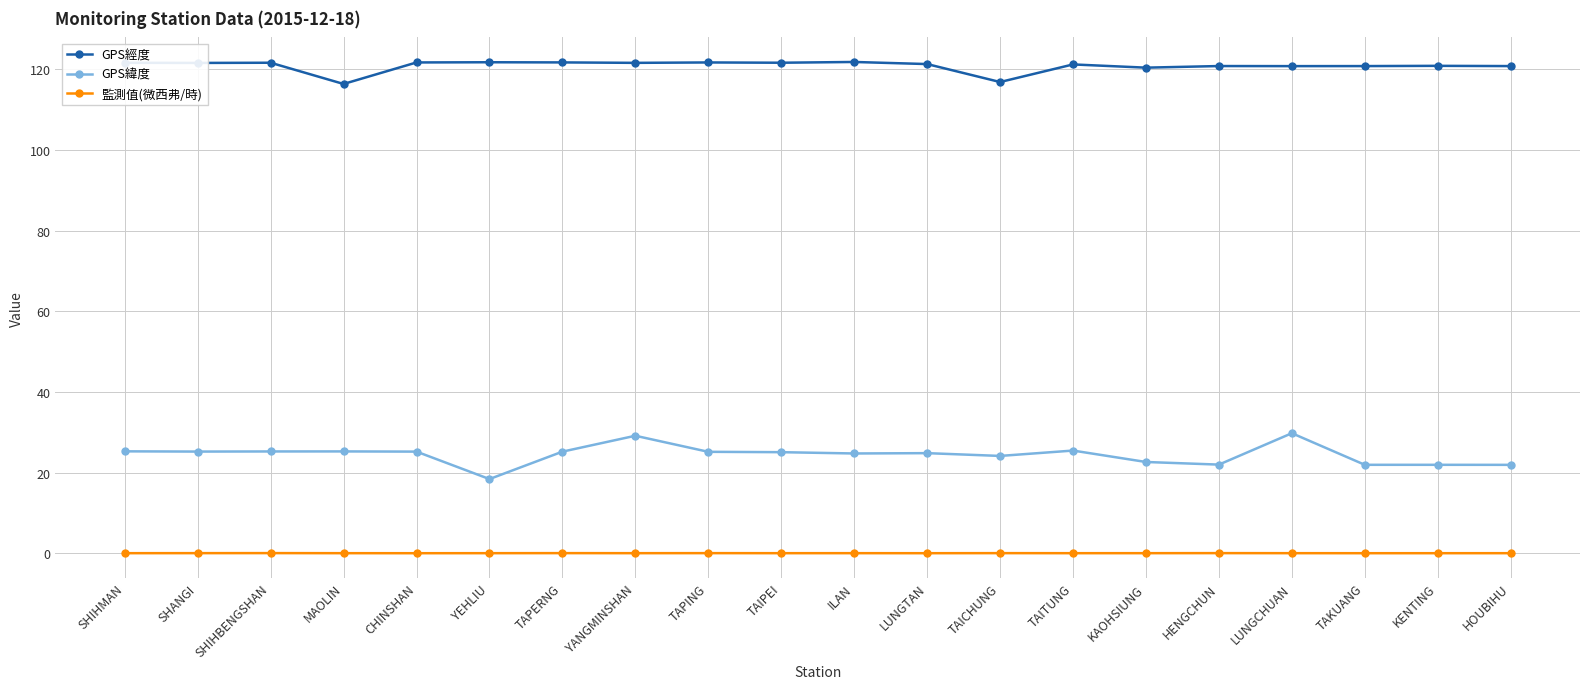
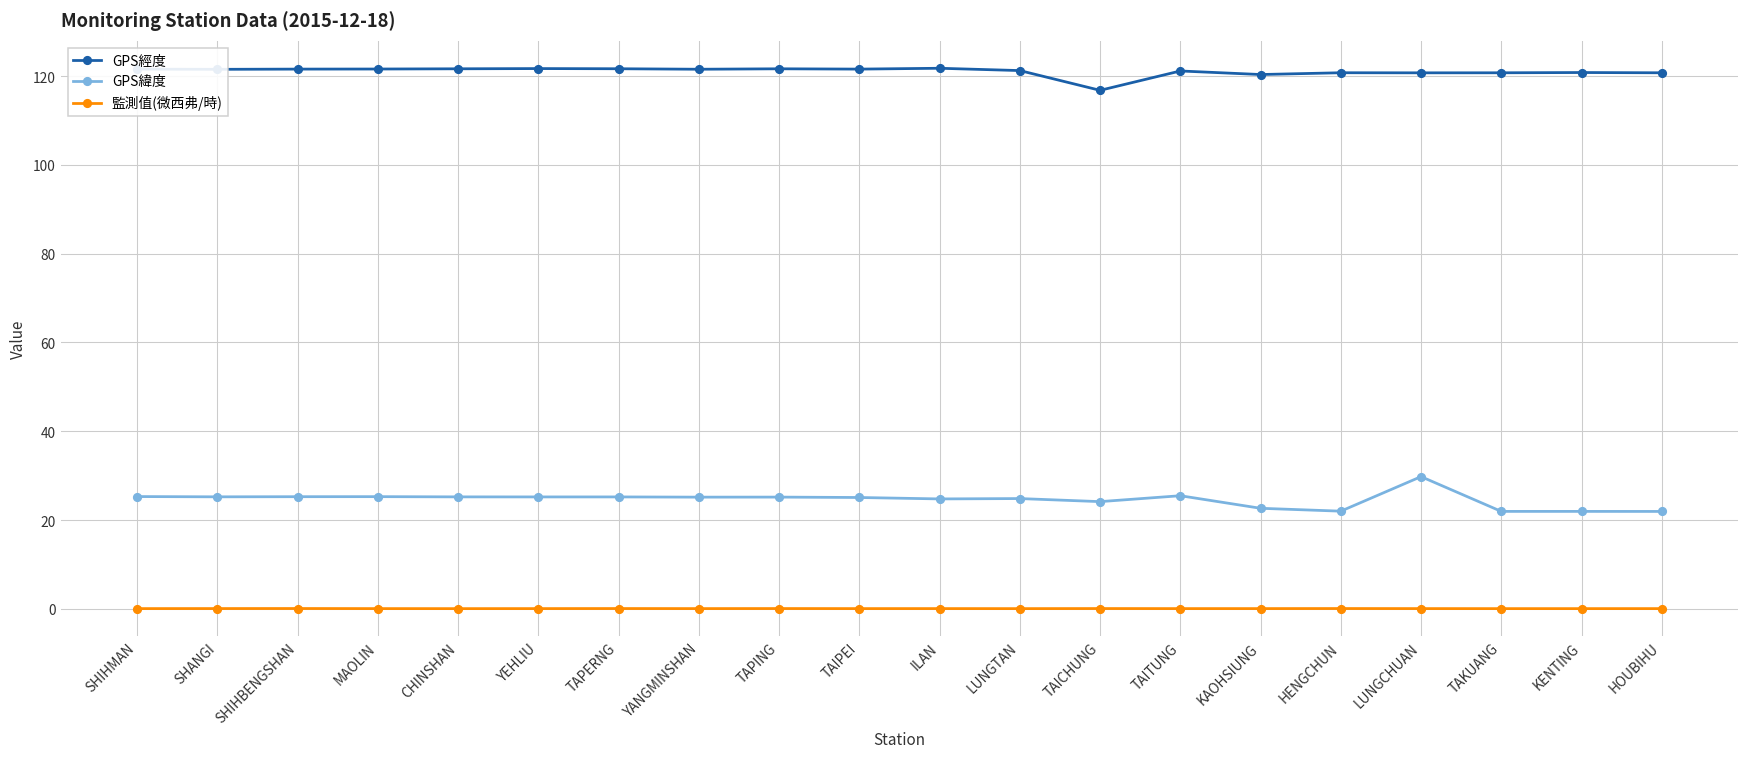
  {
    "GPS經度": {
      "SHIHBENGSHAN": 122,
-     "MAOLIN": 116,
+     "MAOLIN": 122,
      "CHINSHAN": 122,
      "YEHLIU": 122,
      "TAPERNG": 122,
      "YANGMINSHAN": 122,
      "TAPING": 122,
      "TAIPEI": 122,
      "ILAN": 122,
      "LUNGTAN": 121,
      "TAICHUNG": 117,
      "TAITUNG": 121,
      "KAOHSIUNG": 120,
      "HENGCHUN": 121,
      "LUNGCHUAN": 121,
      "TAKUANG": 121,
      "KENTING": 121,
      "HOUBIHU": 121
    },
    "GPS緯度": {
      "SHIHMAN": 25,
      "SHANGI": 25,
      "SHIHBENGSHAN": 25,
      "MAOLIN": 25,
      "CHINSHAN": 25,
-     "YEHLIU": 18,
+     "YEHLIU": 25,
      "TAPERNG": 25,
-     "YANGMINSHAN": 29,
+     "YANGMINSHAN": 25,
      "TAPING": 25,
      "TAIPEI": 25,
      "ILAN": 25,
      "LUNGTAN": 25,
      "TAICHUNG": 24,
      "TAITUNG": 25,
      "KAOHSIUNG": 23,
      "HENGCHUN": 22,
      "LUNGCHUAN": 30,
      "TAKUANG": 22,
      "KENTING": 22,
      "HOUBIHU": 22
    },
    "監測值(微西弗/時)": {
      "SHIHMAN": 0,
      "SHANGI": 0,
      "SHIHBENGSHAN": 0,
      "MAOLIN": 0,
      "CHINSHAN": 0,
      "YEHLIU": 0,
      "TAPERNG": 0,
      "YANGMINSHAN": 0,
      "TAPING": 0,
      "TAIPEI": 0,
      "ILAN": 0,
      "LUNGTAN": 0,
      "TAICHUNG": 0,
      "TAITUNG": 0,
      "KAOHSIUNG": 0,
      "HENGCHUN": 0,
      "LUNGCHUAN": 0,
      "TAKUANG": 0,
      "KENTING": 0,
      "HOUBIHU": 0
    }
  }
